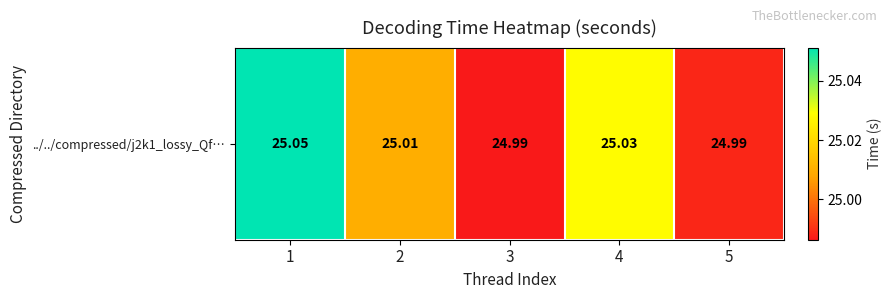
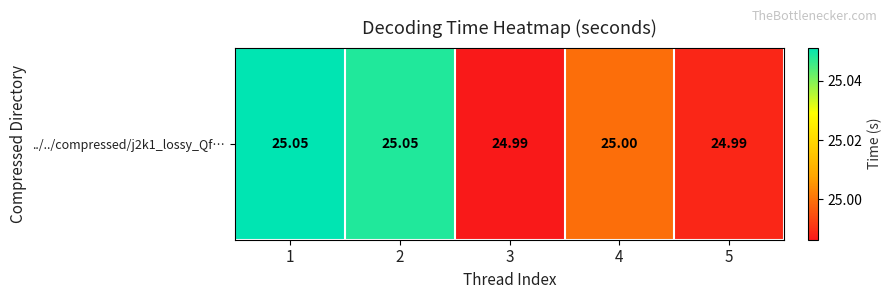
  {
    "../../compressed/j2k1_lossy_Qf…": {
      "1": 25.05,
-     "2": 25.01,
+     "2": 25.05,
      "3": 24.99,
-     "4": 25.03,
+     "4": 25.00,
      "5": 24.99
    }
  }
